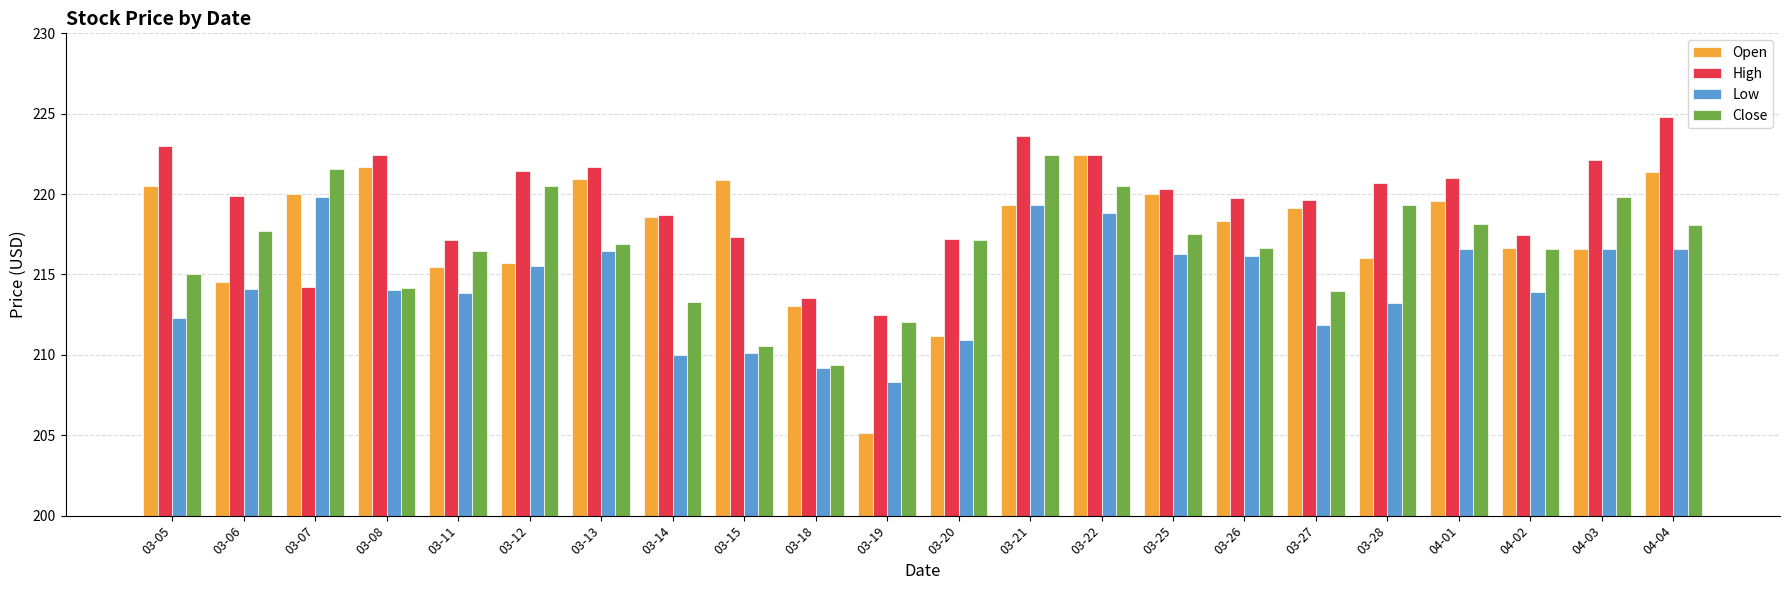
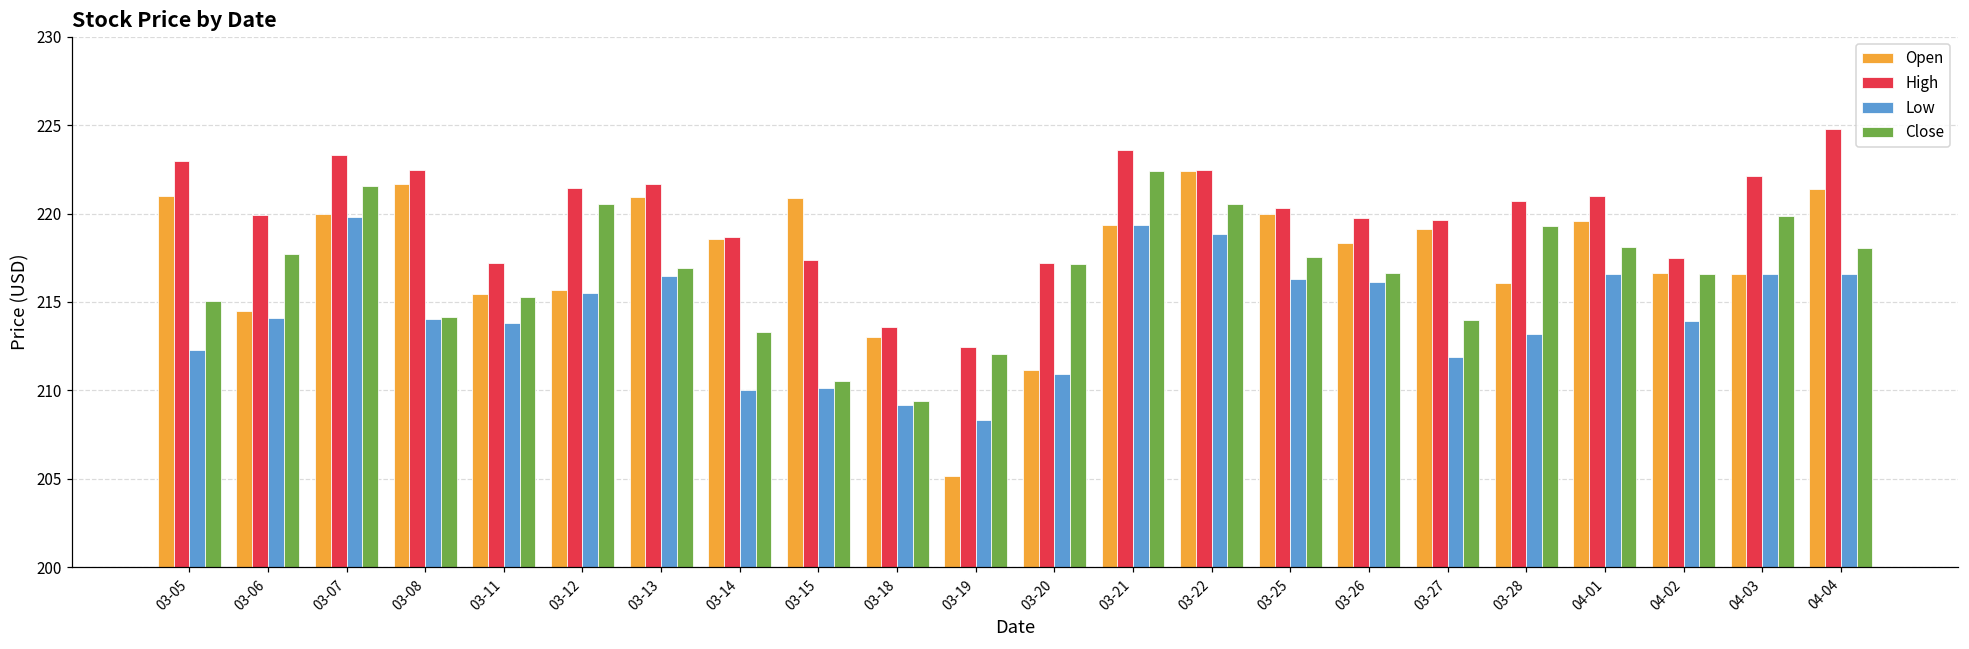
  {
    "Open": {
-     "03-05": 220.5,
+     "03-05": 221.0,
      "03-06": 214.5,
      "03-07": 220.0,
      "03-08": 221.7,
      "03-11": 215.5,
      "03-12": 215.7,
      "03-13": 220.9,
      "03-14": 218.6,
      "03-15": 220.9,
      "03-18": 213.0,
      "03-19": 205.1,
      "03-20": 211.2,
      "03-21": 219.3,
      "03-22": 222.4,
      "03-25": 220.0,
      "03-26": 218.3,
      "03-27": 219.1,
      "03-28": 216.1,
      "04-01": 219.6,
      "04-02": 216.6,
      "04-03": 216.6,
      "04-04": 221.4
    },
    "High": {
      "03-05": 223.0,
      "03-06": 219.9,
-     "03-07": 214.2,
+     "03-07": 223.3,
      "03-08": 222.4,
      "03-11": 217.2,
      "03-12": 221.5,
      "03-13": 221.7,
      "03-14": 218.7,
      "03-15": 217.4,
      "03-18": 213.6,
      "03-19": 212.5,
      "03-20": 217.2,
      "03-21": 223.6,
      "03-22": 222.4,
      "03-25": 220.3,
      "03-26": 219.7,
      "03-27": 219.7,
      "03-28": 220.7,
      "04-01": 221.0,
      "04-02": 217.5,
      "04-03": 222.1,
      "04-04": 224.8
    },
    "Low": {
      "03-05": 212.3,
      "03-06": 214.1,
      "03-07": 219.8,
      "03-08": 214.0,
      "03-11": 213.8,
      "03-12": 215.5,
      "03-13": 216.5,
      "03-14": 210.0,
      "03-15": 210.1,
      "03-18": 209.2,
      "03-19": 208.3,
      "03-20": 210.9,
      "03-21": 219.3,
      "03-22": 218.8,
      "03-25": 216.3,
      "03-26": 216.1,
      "03-27": 211.9,
      "03-28": 213.2,
      "04-01": 216.6,
      "04-02": 213.9,
      "04-03": 216.6,
      "04-04": 216.6
    },
    "Close": {
      "03-05": 215.0,
      "03-06": 217.7,
      "03-07": 221.5,
      "03-08": 214.1,
-     "03-11": 216.4,
+     "03-11": 215.3,
      "03-12": 220.5,
      "03-13": 216.9,
      "03-14": 213.3,
      "03-15": 210.6,
      "03-18": 209.4,
      "03-19": 212.0,
      "03-20": 217.1,
      "03-21": 222.4,
      "03-22": 220.5,
      "03-25": 217.5,
      "03-26": 216.7,
      "03-27": 214.0,
      "03-28": 219.3,
      "04-01": 218.1,
      "04-02": 216.6,
      "04-03": 219.8,
      "04-04": 218.1
    }
  }
